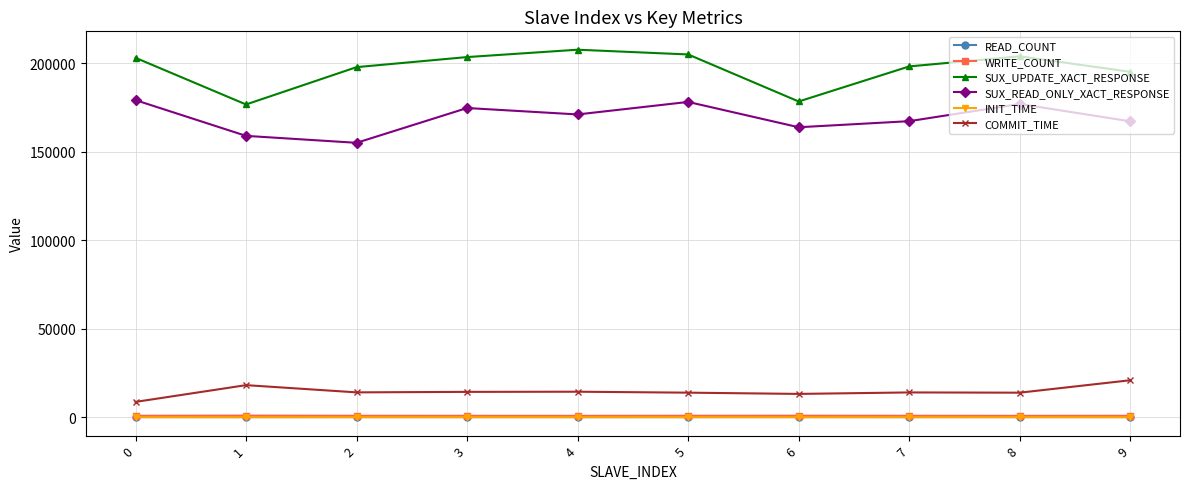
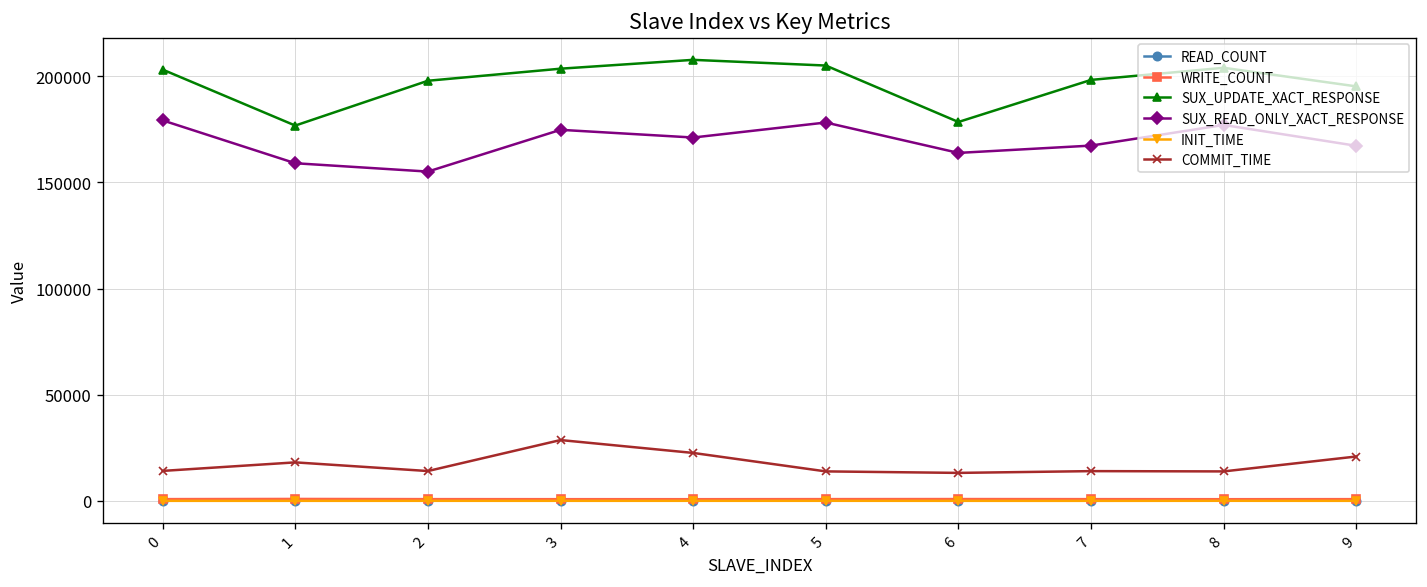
  {
    "SUX_UPDATE_XACT_RESPONSE": {
      "0": 203000,
      "1": 177000,
      "2": 198000,
      "3": 204000,
      "4": 208000,
      "5": 205000,
      "6": 178000,
      "7": 198000
    },
    "SUX_READ_ONLY_XACT_RESPONSE": {
      "0": 179000,
      "1": 159000,
      "2": 155000,
      "3": 175000,
      "4": 171000,
      "5": 178000,
      "6": 164000,
      "7": 167000
    },
    "COMMIT_TIME": {
-     "0": 9000,
+     "0": 14000,
      "1": 18000,
      "2": 14000,
-     "3": 14000,
-     "4": 14000,
+     "3": 29000,
+     "4": 23000,
      "5": 14000,
      "6": 13000,
      "7": 14000,
      "8": 14000,
      "9": 21000
    }
  }
